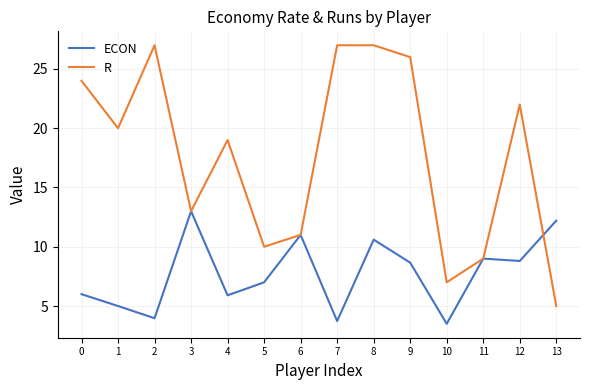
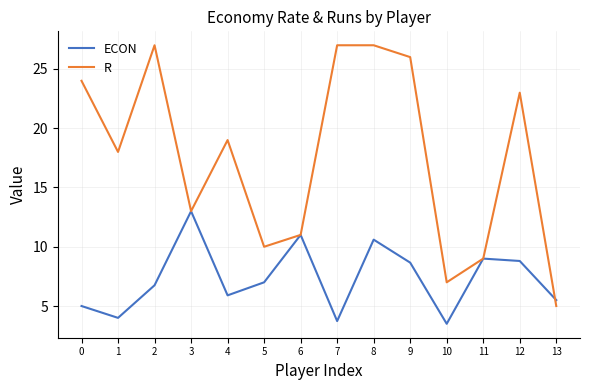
  {
    "ECON": {
-     "0": 6,
-     "1": 5,
-     "2": 4.0,
+     "0": 5,
+     "1": 4,
+     "2": 6.8,
      "4": 5.9,
      "5": 7.0,
      "7": 3.7,
      "8": 10.6,
      "9": 8.7,
      "10": 3.5,
      "12": 8.8,
-     "13": 12.2
+     "13": 5.5
    },
    "R": {
      "0": 24,
-     "1": 20,
+     "1": 18,
      "2": 27,
      "4": 19,
      "5": 10,
      "7": 27,
      "8": 27,
      "9": 26,
      "10": 7,
-     "12": 22,
+     "12": 23,
      "13": 5
    }
  }
